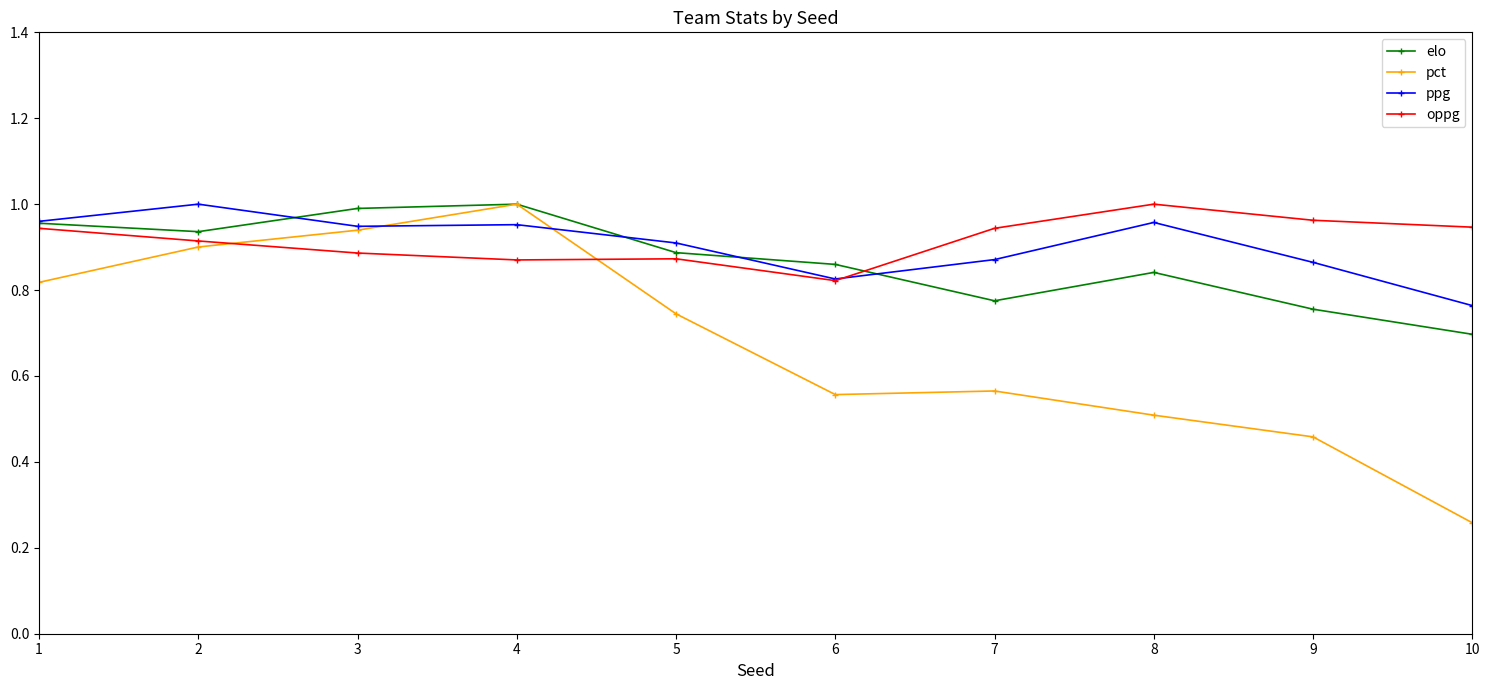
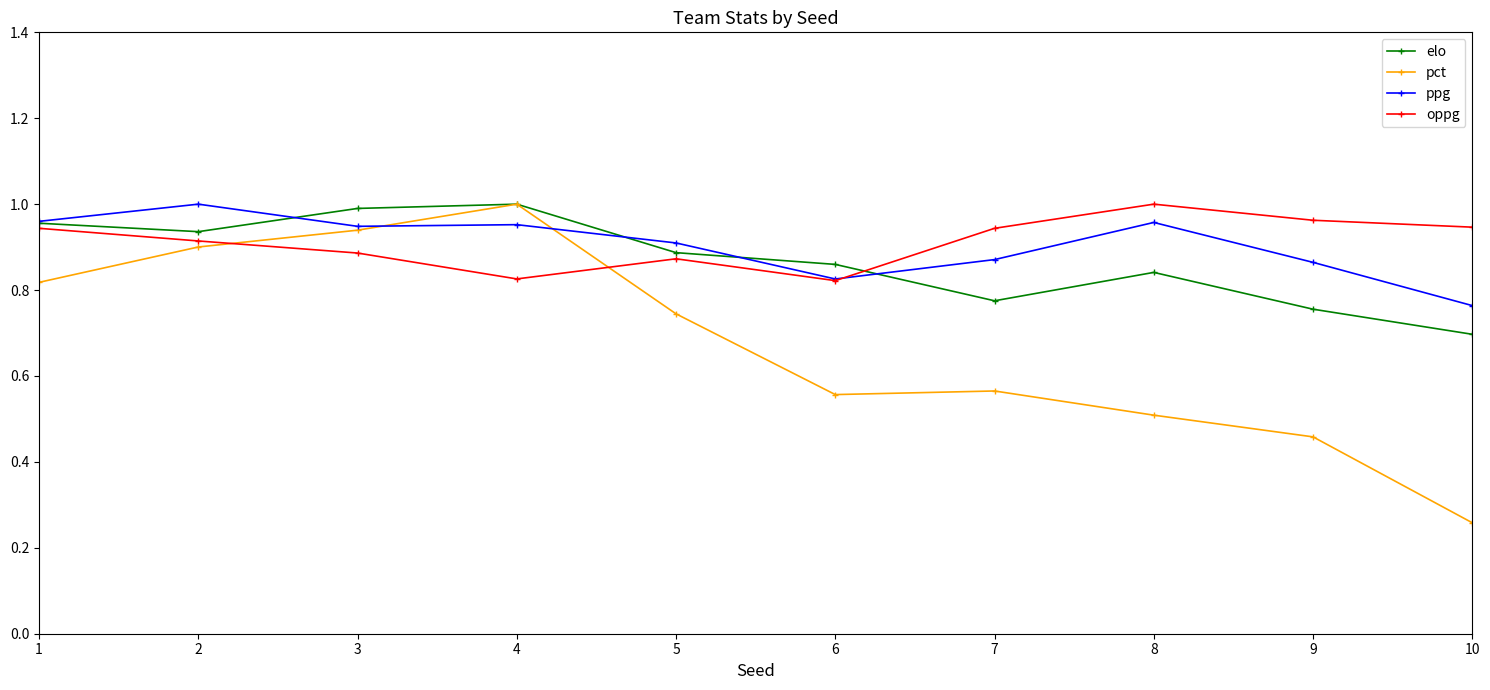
  {
    "elo": {
      "2": 0.94,
      "3": 0.99,
      "5": 0.89,
      "6": 0.86,
      "7": 0.78,
      "8": 0.84,
      "9": 0.76,
      "10": 0.70
    },
    "pct": {
      "1": 0.82,
      "2": 0.90,
      "3": 0.94,
      "5": 0.74,
      "6": 0.56,
      "7": 0.57,
      "8": 0.51,
      "9": 0.46,
      "10": 0.26
    },
    "ppg": {
      "2": 1.00,
      "3": 0.95,
      "4": 0.95,
      "5": 0.91,
      "7": 0.87,
      "8": 0.96,
      "9": 0.86,
      "10": 0.76
    },
    "oppg": {
      "1": 0.94,
      "2": 0.91,
      "3": 0.89,
-     "4": 0.87,
+     "4": 0.83,
      "5": 0.87,
      "7": 0.94,
      "8": 1.00,
      "9": 0.96,
      "10": 0.95
    }
  }
